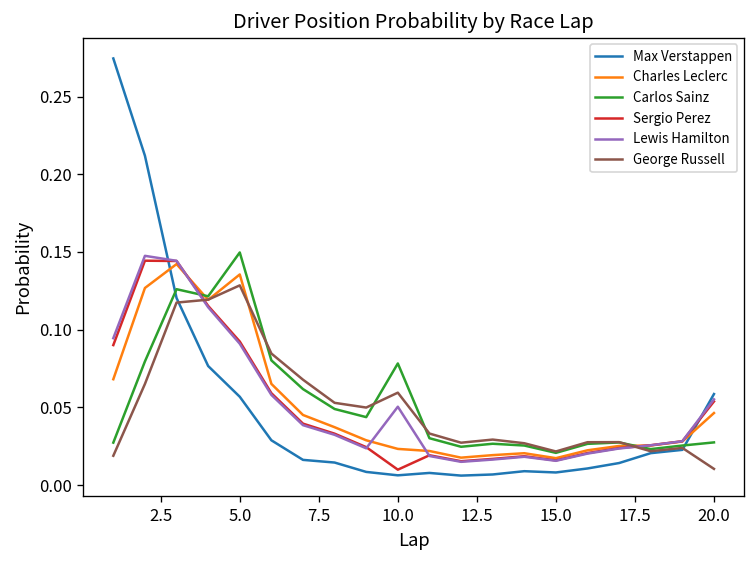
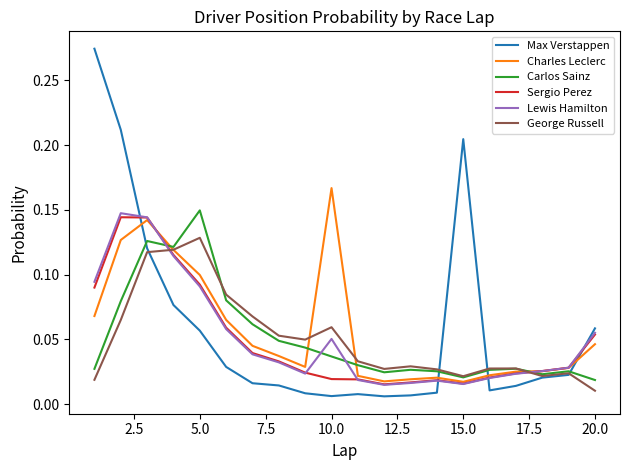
  {
    "Max Verstappen": {
      "5.0": 0.057,
      "10.0": 0.006,
-     "15.0": 0.008,
+     "15.0": 0.205,
      "20.0": 0.059
    },
    "Charles Leclerc": {
-     "5.0": 0.136,
-     "10.0": 0.023,
+     "5.0": 0.100,
+     "10.0": 0.167,
      "20.0": 0.046
    },
    "Carlos Sainz": {
      "5.0": 0.150,
-     "10.0": 0.078,
-     "20.0": 0.027
+     "10.0": 0.037,
+     "20.0": 0.019
    },
    "Sergio Perez": {
-     "10.0": 0.010
+     "10.0": 0.019
    },
    "Lewis Hamilton": {
      "10.0": 0.050
    },
    "George Russell": {
      "5.0": 0.129,
      "10.0": 0.059,
      "20.0": 0.010
    }
  }
